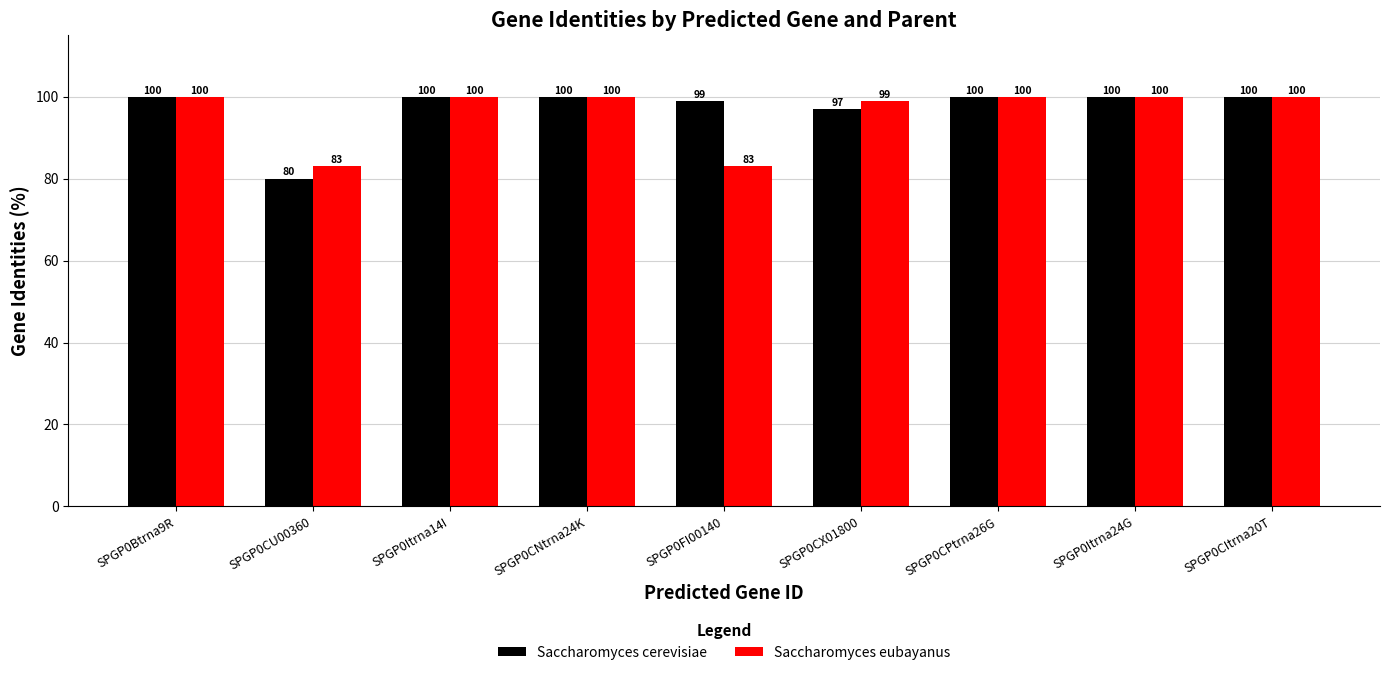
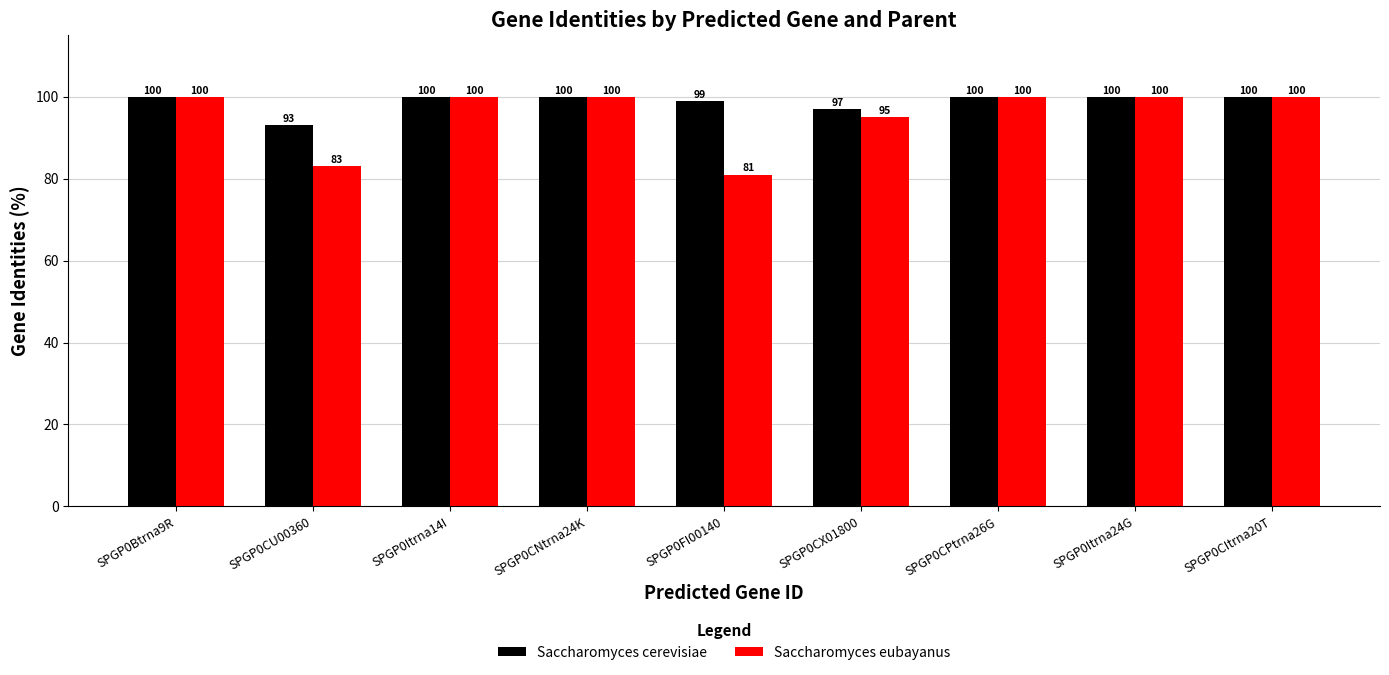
  {
    "Saccharomyces cerevisiae": {
      "SPGP0Btrna9R": 100,
-     "SPGP0CU00360": 80,
+     "SPGP0CU00360": 93,
      "SPGP0Itrna14I": 100,
      "SPGP0CNtrna24K": 100,
      "SPGP0FI00140": 99,
      "SPGP0CX01800": 97,
      "SPGP0CPtrna26G": 100,
      "SPGP0Itrna24G": 100,
      "SPGP0CItrna20T": 100
    },
    "Saccharomyces eubayanus": {
      "SPGP0Btrna9R": 100,
      "SPGP0CU00360": 83,
      "SPGP0Itrna14I": 100,
      "SPGP0CNtrna24K": 100,
-     "SPGP0FI00140": 83,
-     "SPGP0CX01800": 99,
+     "SPGP0FI00140": 81,
+     "SPGP0CX01800": 95,
      "SPGP0CPtrna26G": 100,
      "SPGP0Itrna24G": 100,
      "SPGP0CItrna20T": 100
    }
  }
